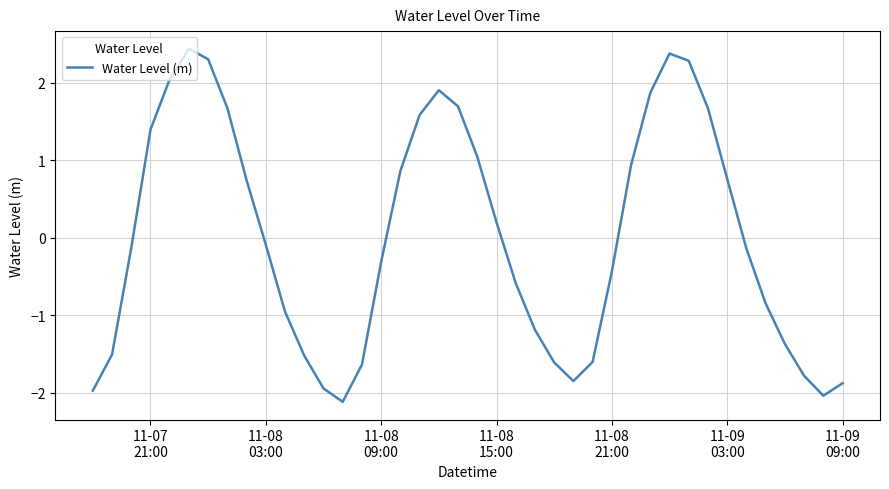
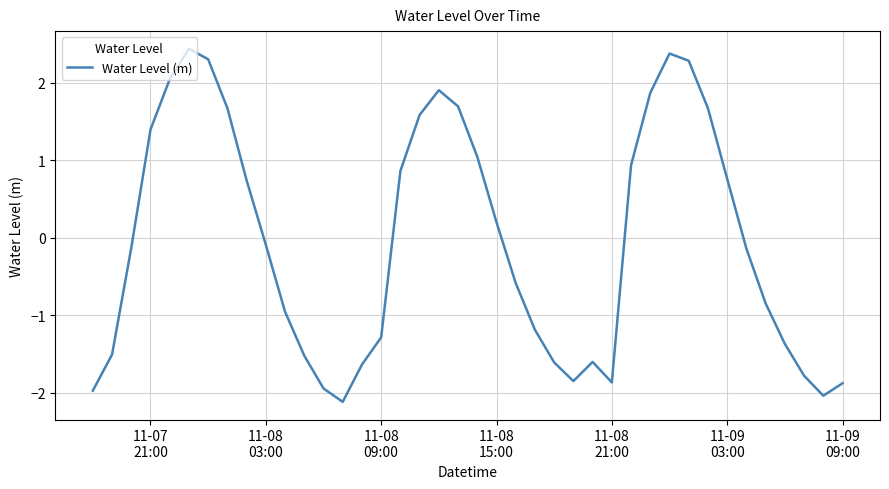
  {
    "11-07 21:00": 1.4,
    "11-08 03:00": -0.1,
-   "11-08 09:00": -0.3,
+   "11-08 09:00": -1.3,
    "11-08 15:00": 0.2,
-   "11-08 21:00": -0.4,
+   "11-08 21:00": -1.9,
    "11-09 03:00": 0.8,
    "11-09 09:00": -1.9
  }
